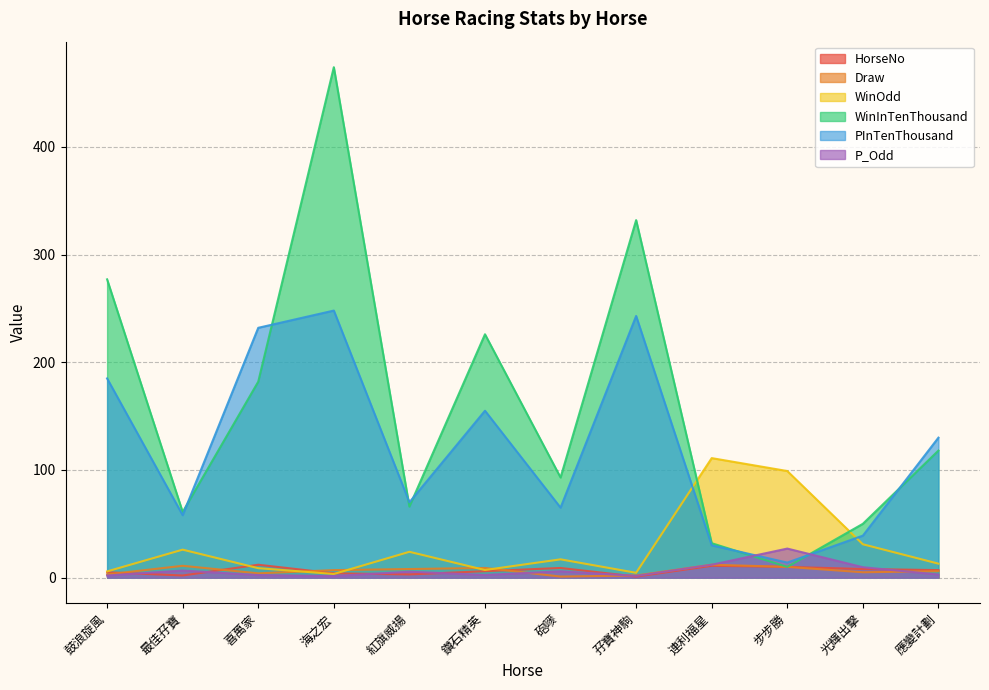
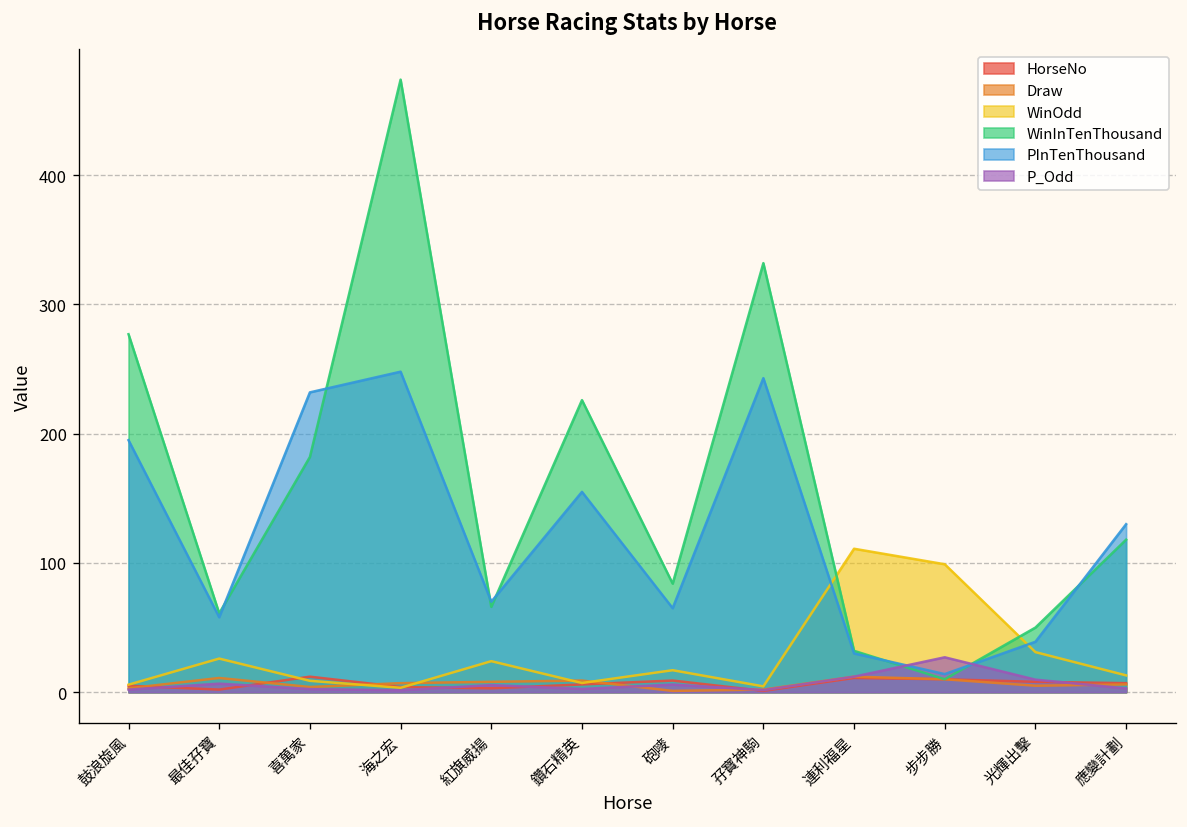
  {
    "WinOdd": {
      "最佳孖寶": 26,
      "喜萬家": 9,
      "紅旗威揚": 24,
      "砲嘜": 17,
      "孖寶神駒": 5,
      "連利福星": 111,
      "步步勝": 99,
      "光輝出擊": 31,
      "應變計劃": 13
    },
    "WinInTenThousand": {
      "鼓浪旋風": 277,
      "最佳孖寶": 61,
      "喜萬家": 182,
      "海之宏": 474,
      "紅旗威揚": 66,
      "鑽石精英": 226,
-     "砲嘜": 93,
+     "砲嘜": 84,
      "孖寶神駒": 332,
      "光輝出擊": 50,
      "應變計劃": 118
    },
    "PInTenThousand": {
-     "鼓浪旋風": 185,
+     "鼓浪旋風": 195,
      "最佳孖寶": 58,
      "喜萬家": 232,
      "海之宏": 248,
      "紅旗威揚": 70,
      "鑽石精英": 155,
      "砲嘜": 65,
      "孖寶神駒": 243,
      "步步勝": 14,
      "光輝出擊": 39,
      "應變計劃": 130
    },
    "P_Odd": {
      "最佳孖寶": 7,
      "紅旗威揚": 6,
      "鑽石精英": 3,
      "砲嘜": 6,
      "步步勝": 27,
      "應變計劃": 3
    }
  }
